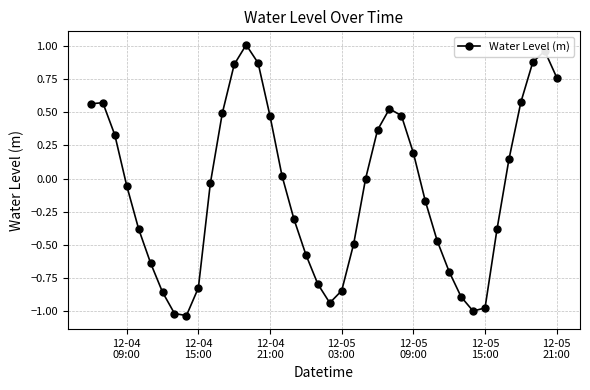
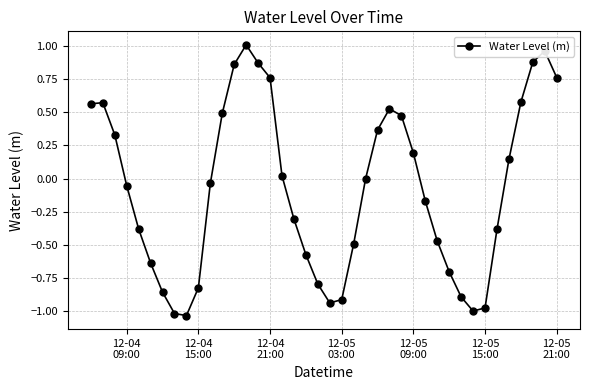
  {
    "12-04 09:00": -0.05,
    "12-04 15:00": -0.82,
-   "12-04 21:00": 0.47,
-   "12-05 03:00": -0.85,
+   "12-04 21:00": 0.76,
+   "12-05 03:00": -0.91,
    "12-05 09:00": 0.19,
    "12-05 15:00": -0.98,
    "12-05 21:00": 0.76
  }
